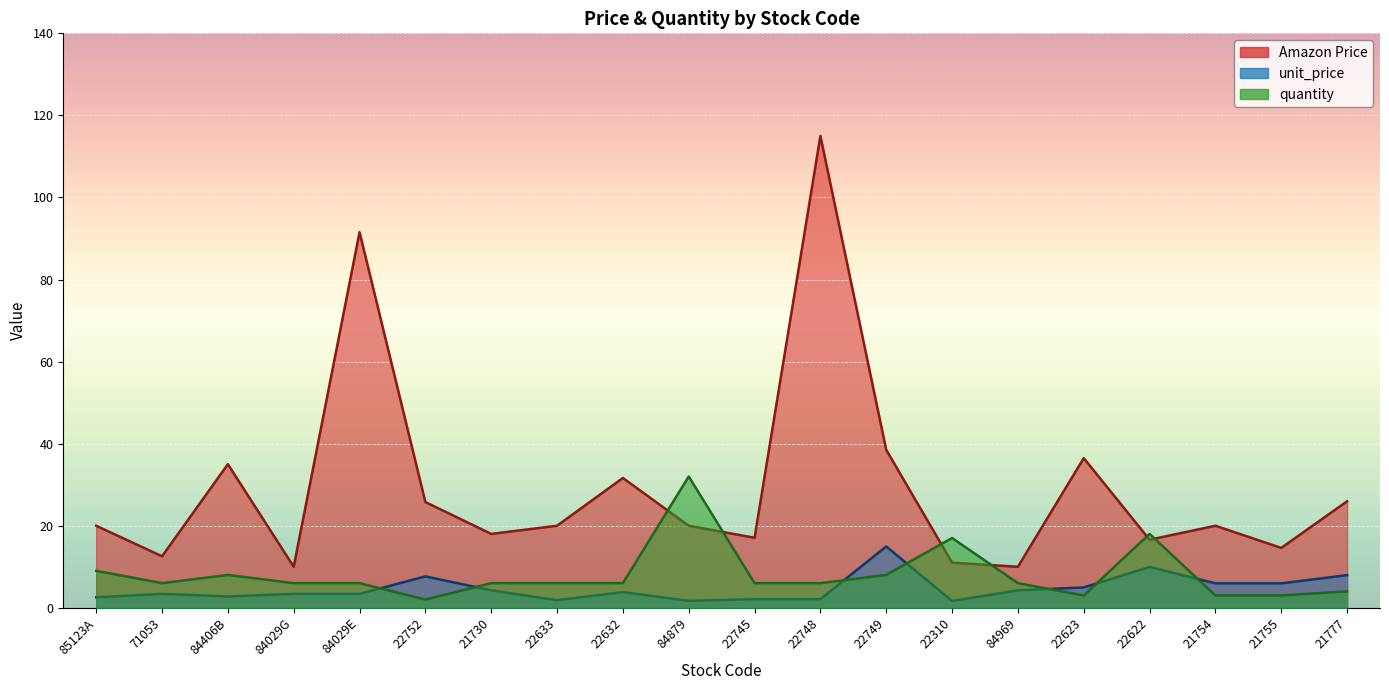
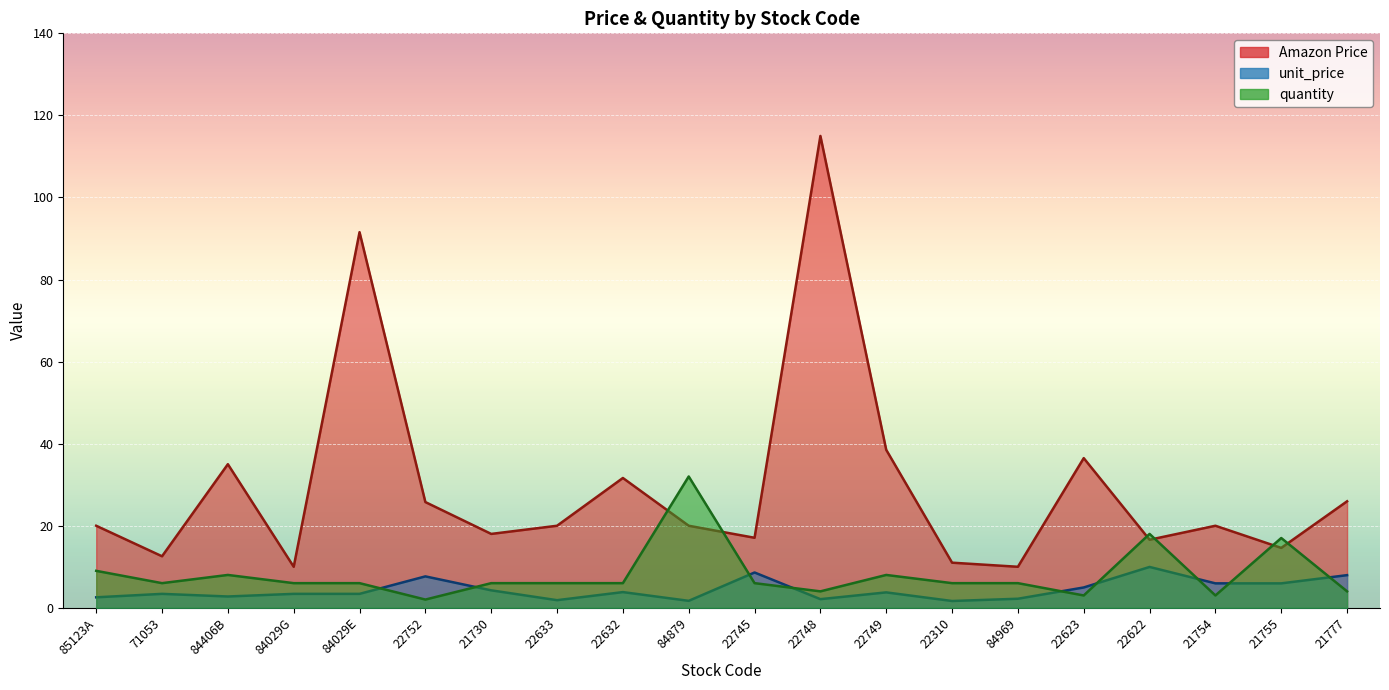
  {
    "Amazon Price": {
      "85123A": 20,
      "71053": 13,
      "84406B": 35,
      "84029G": 10,
      "84029E": 92,
      "22752": 26,
      "21730": 18,
      "22633": 20,
      "22632": 32,
      "84879": 20,
      "22745": 17,
      "22748": 115,
      "22749": 38,
      "22310": 11,
      "84969": 10,
      "22623": 36,
      "22622": 17,
      "21754": 20,
      "21755": 15,
      "21777": 26
    },
    "unit_price": {
      "85123A": 3,
      "71053": 3,
      "84406B": 3,
      "84029G": 3,
      "84029E": 3,
      "22752": 8,
      "21730": 4,
      "22633": 2,
      "22632": 4,
      "84879": 2,
-     "22745": 2,
+     "22745": 9,
      "22748": 2,
-     "22749": 15,
+     "22749": 4,
      "22310": 2,
-     "84969": 4,
+     "84969": 2,
      "22623": 5,
      "22622": 10,
      "21754": 6,
      "21755": 6,
      "21777": 8
    },
    "quantity": {
      "85123A": 9,
      "71053": 6,
      "84406B": 8,
      "84029G": 6,
      "84029E": 6,
      "22752": 2,
      "21730": 6,
      "22633": 6,
      "22632": 6,
      "84879": 32,
      "22745": 6,
-     "22748": 6,
+     "22748": 4,
      "22749": 8,
-     "22310": 17,
+     "22310": 6,
      "84969": 6,
      "22623": 3,
      "22622": 18,
      "21754": 3,
-     "21755": 3,
+     "21755": 17,
      "21777": 4
    }
  }
